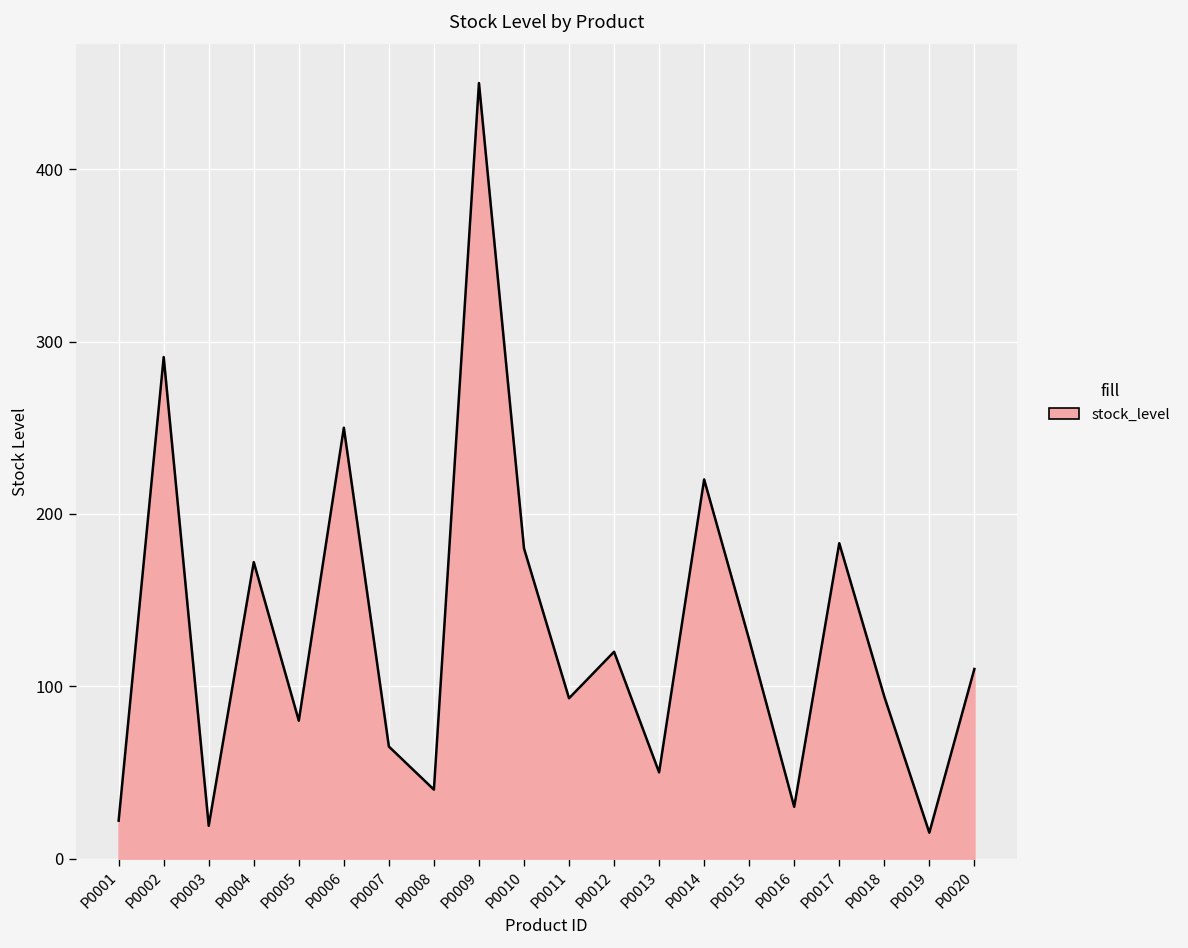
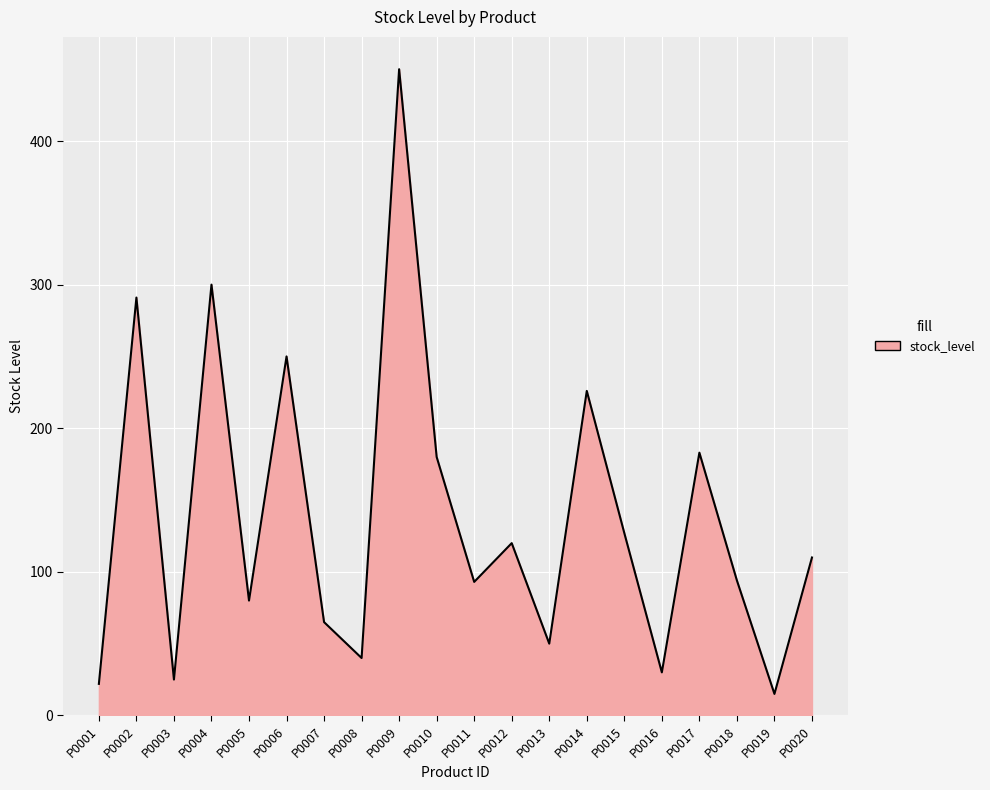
  {
    "P0001": 22,
    "P0002": 291,
-   "P0003": 19,
-   "P0004": 172,
+   "P0003": 25,
+   "P0004": 300,
    "P0005": 80,
    "P0006": 250,
    "P0007": 65,
    "P0008": 40,
    "P0009": 450,
    "P0010": 180,
    "P0011": 93,
    "P0012": 120,
    "P0013": 50,
-   "P0014": 220,
+   "P0014": 226,
    "P0015": 127,
    "P0016": 30,
    "P0017": 183,
    "P0018": 94,
    "P0019": 15,
    "P0020": 110
  }
